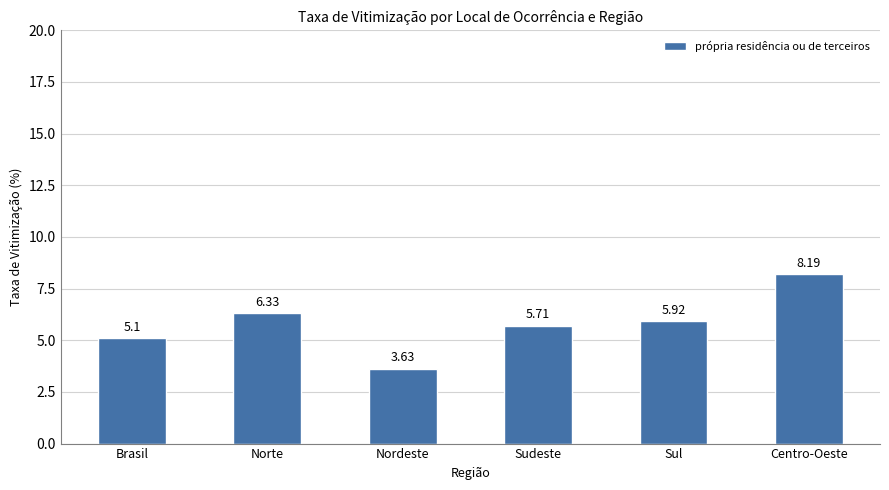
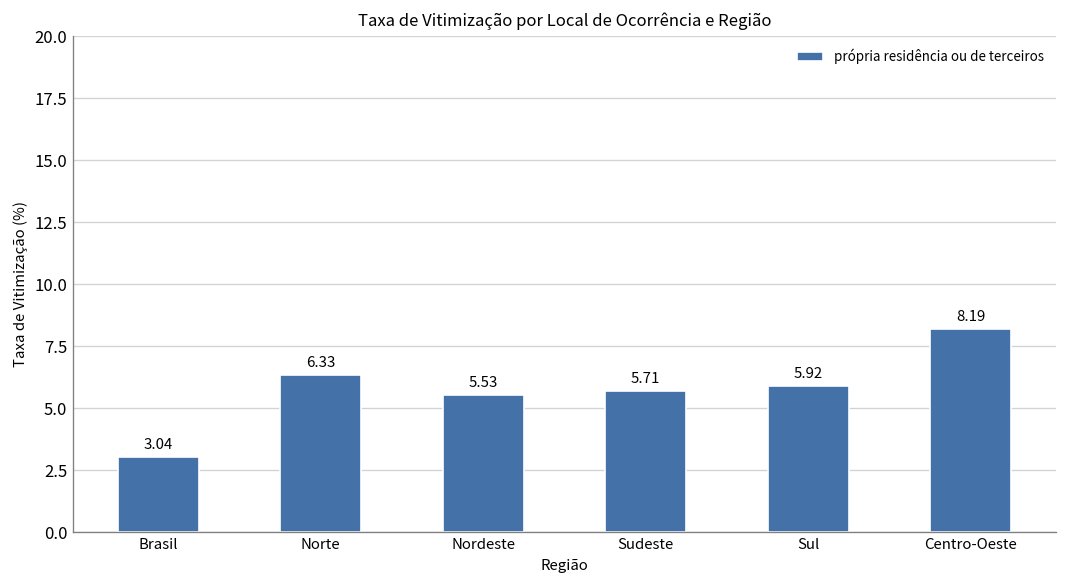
  {
-   "Brasil": 5.1,
+   "Brasil": 3.04,
    "Norte": 6.33,
-   "Nordeste": 3.63,
+   "Nordeste": 5.53,
    "Sudeste": 5.71,
    "Sul": 5.92,
    "Centro-Oeste": 8.19
  }
